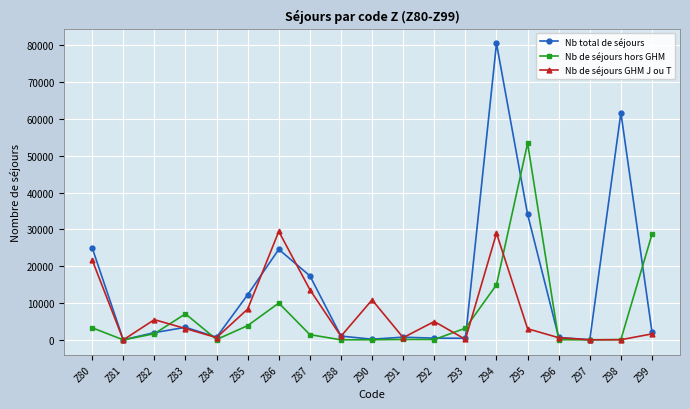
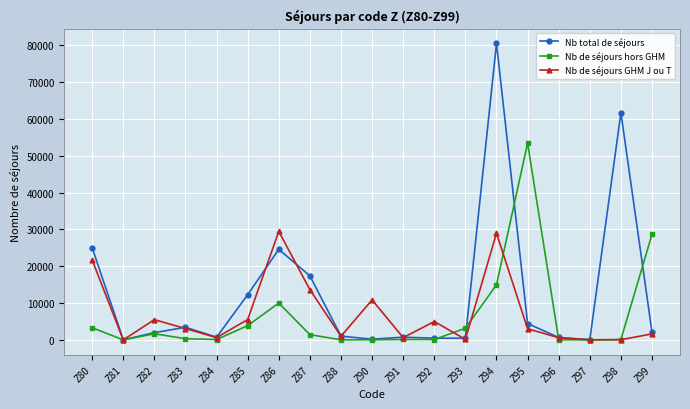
  {
    "Nb total de séjours": {
      "Z80": 25000,
      "Z85": 12000,
      "Z86": 25000,
      "Z87": 17000,
      "Z94": 81000,
-     "Z95": 34000,
+     "Z95": 4000,
      "Z98": 62000
    },
    "Nb de séjours hors GHM": {
      "Z80": 3000,
-     "Z83": 7000,
+     "Z83": 0,
      "Z85": 4000,
      "Z86": 10000,
      "Z87": 1000,
      "Z88": 0,
      "Z93": 3000,
      "Z94": 15000,
      "Z95": 53000,
      "Z99": 29000
    },
    "Nb de séjours GHM J ou T": {
      "Z80": 22000,
      "Z82": 6000,
-     "Z85": 8000,
+     "Z85": 6000,
      "Z86": 29000,
      "Z87": 14000,
      "Z90": 11000,
      "Z92": 5000,
      "Z94": 29000,
      "Z95": 3000
    }
  }
